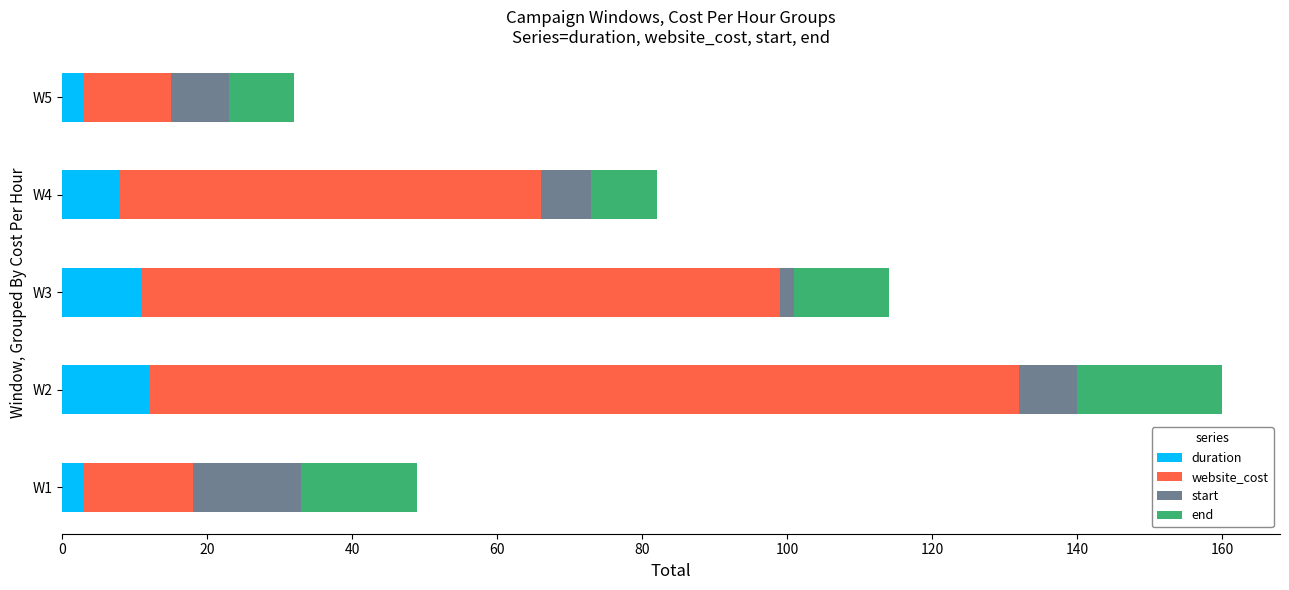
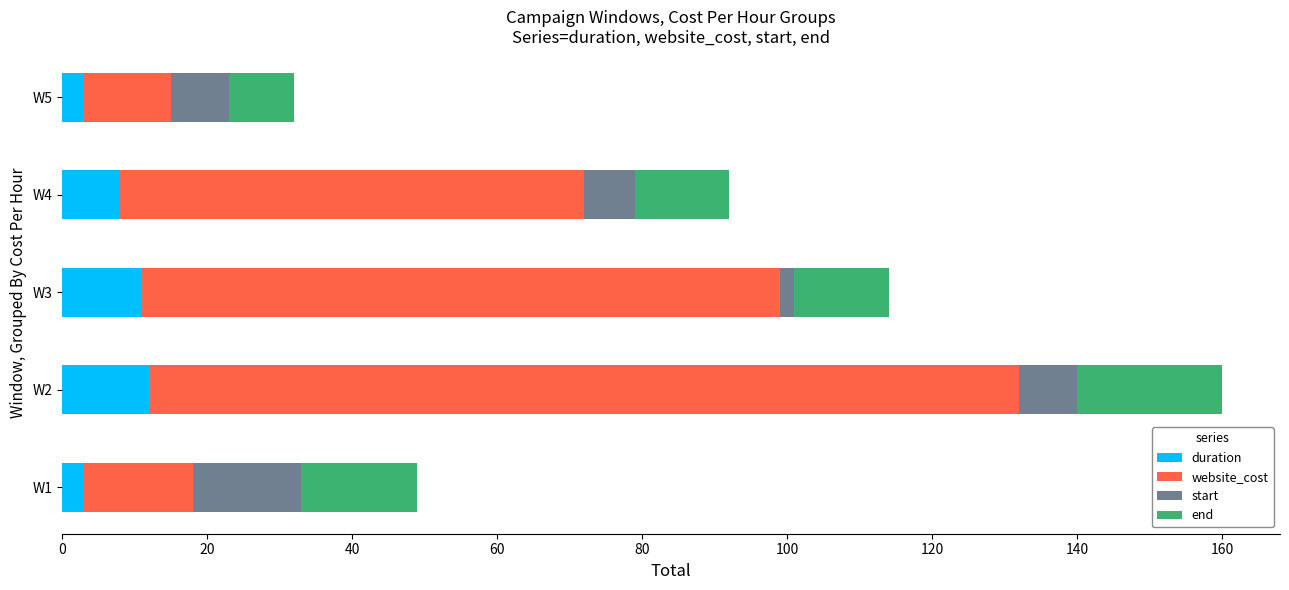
  {
    "duration": {
      "W5": 3,
      "W4": 8,
      "W3": 11,
      "W2": 12,
      "W1": 3
    },
    "website_cost": {
      "W5": 12,
-     "W4": 58,
+     "W4": 64,
      "W3": 88,
      "W2": 120,
      "W1": 15
    },
    "start": {
      "W5": 8,
      "W4": 7,
      "W3": 2,
      "W2": 8,
      "W1": 15
    },
    "end": {
      "W5": 9,
-     "W4": 9,
+     "W4": 13,
      "W3": 13,
      "W2": 20,
      "W1": 16
    }
  }
